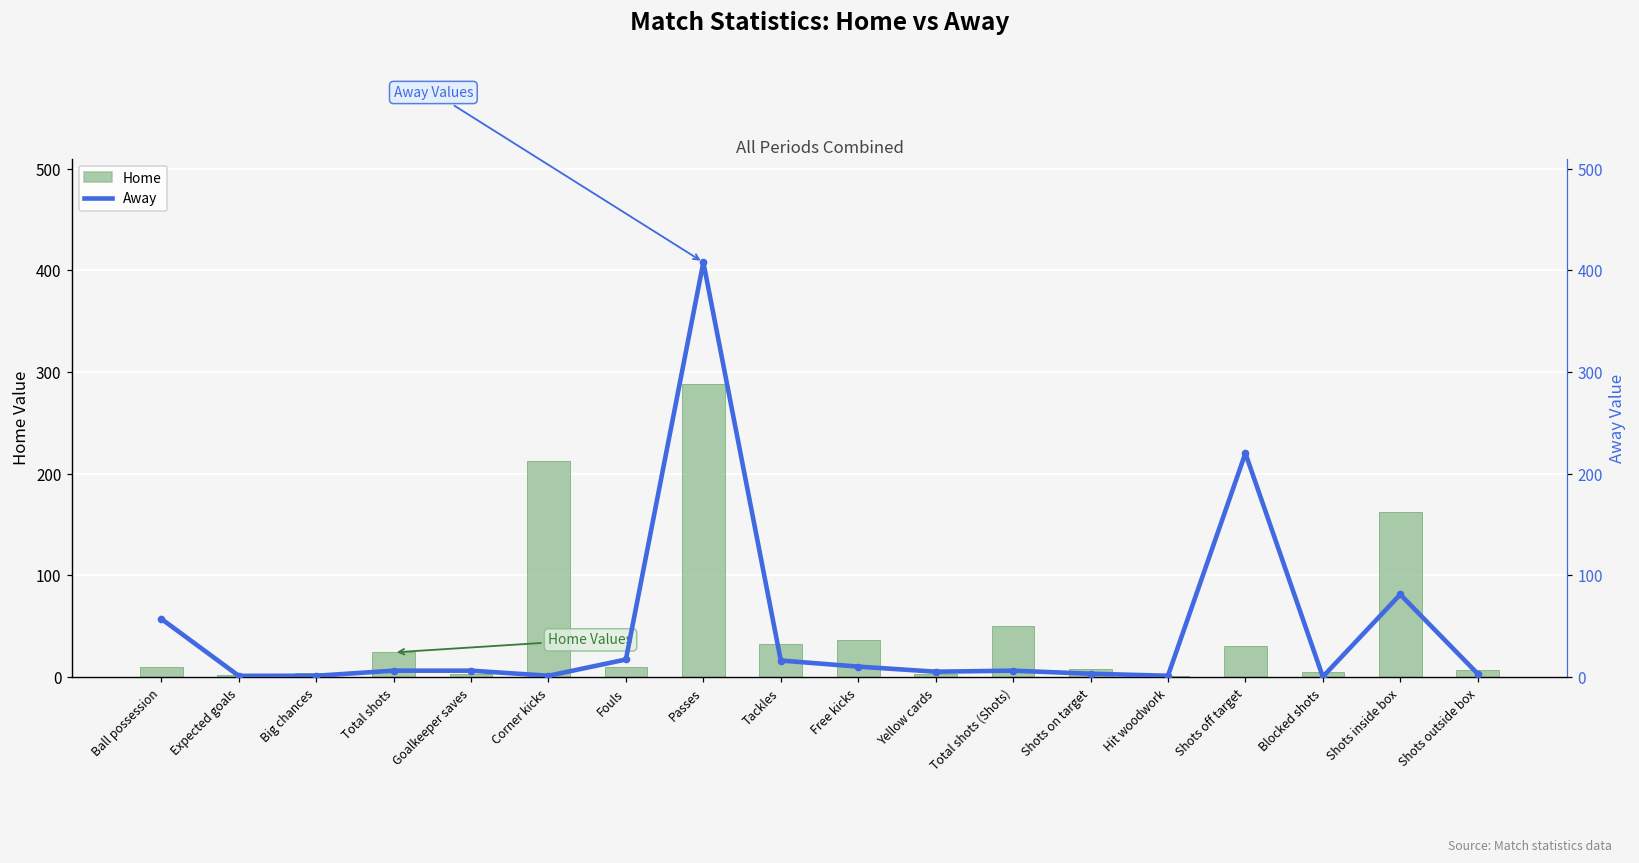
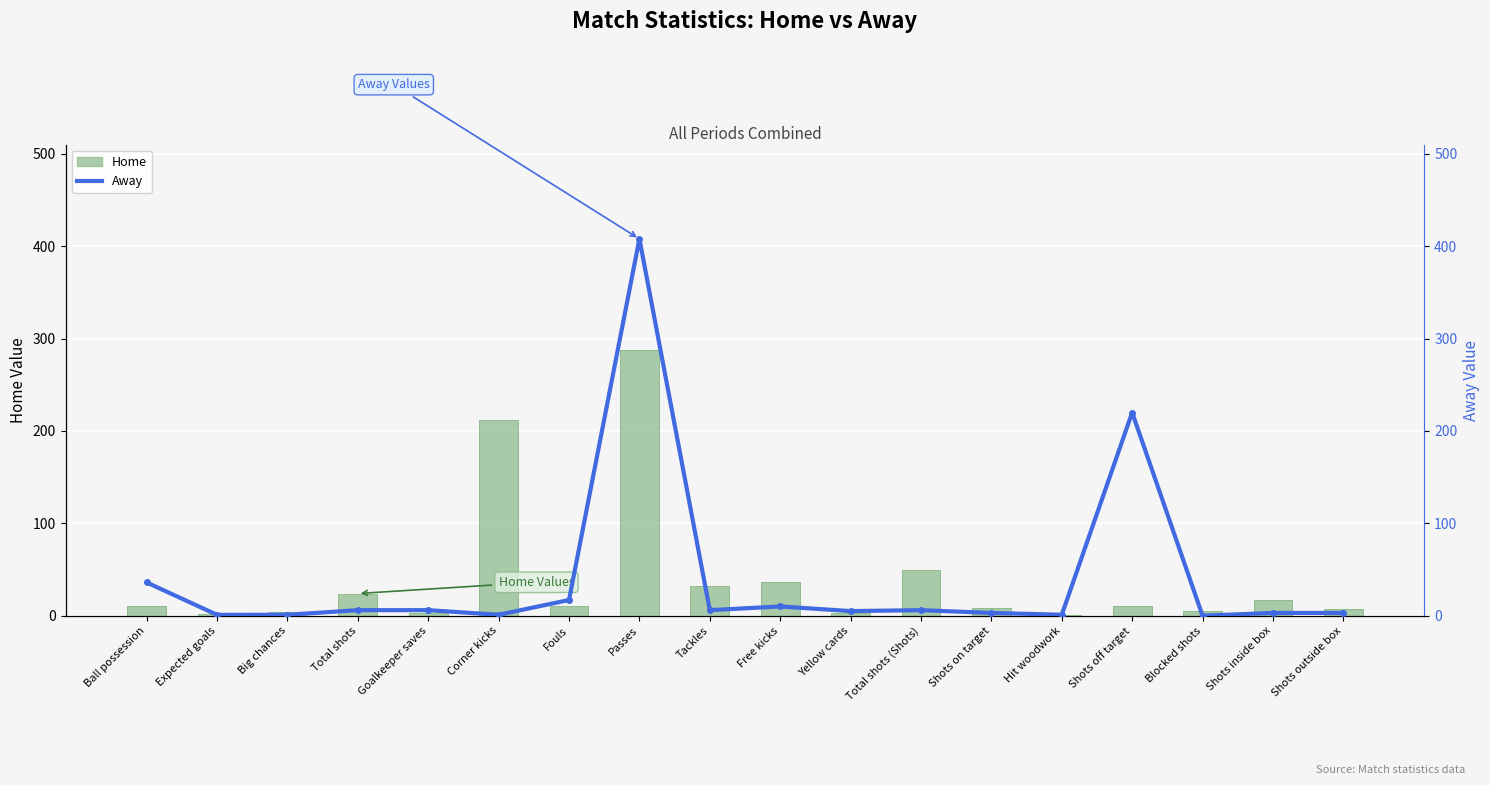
  {
    "Home": {
      "Ball possession": 10,
      "Big chances": 0,
      "Total shots": 20,
      "Goalkeeper saves": 0,
      "Corner kicks": 210,
      "Fouls": 10,
      "Passes": 290,
      "Tackles": 30,
      "Free kicks": 40,
      "Yellow cards": 0,
      "Total shots (Shots)": 50,
      "Shots on target": 10,
-     "Shots off target": 30,
+     "Shots off target": 10,
      "Blocked shots": 10,
-     "Shots inside box": 160,
+     "Shots inside box": 20,
      "Shots outside box": 10
    },
    "Away": {
-     "Ball possession": 60,
+     "Ball possession": 40,
      "Expected goals": 0,
      "Big chances": 0,
      "Total shots": 10,
      "Goalkeeper saves": 10,
      "Corner kicks": 0,
      "Fouls": 20,
      "Passes": 410,
-     "Tackles": 20,
+     "Tackles": 10,
      "Free kicks": 10,
      "Yellow cards": 10,
      "Total shots (Shots)": 10,
      "Shots on target": 0,
      "Hit woodwork": 0,
      "Shots off target": 220,
      "Blocked shots": 0,
-     "Shots inside box": 80,
+     "Shots inside box": 0,
      "Shots outside box": 0
    }
  }
